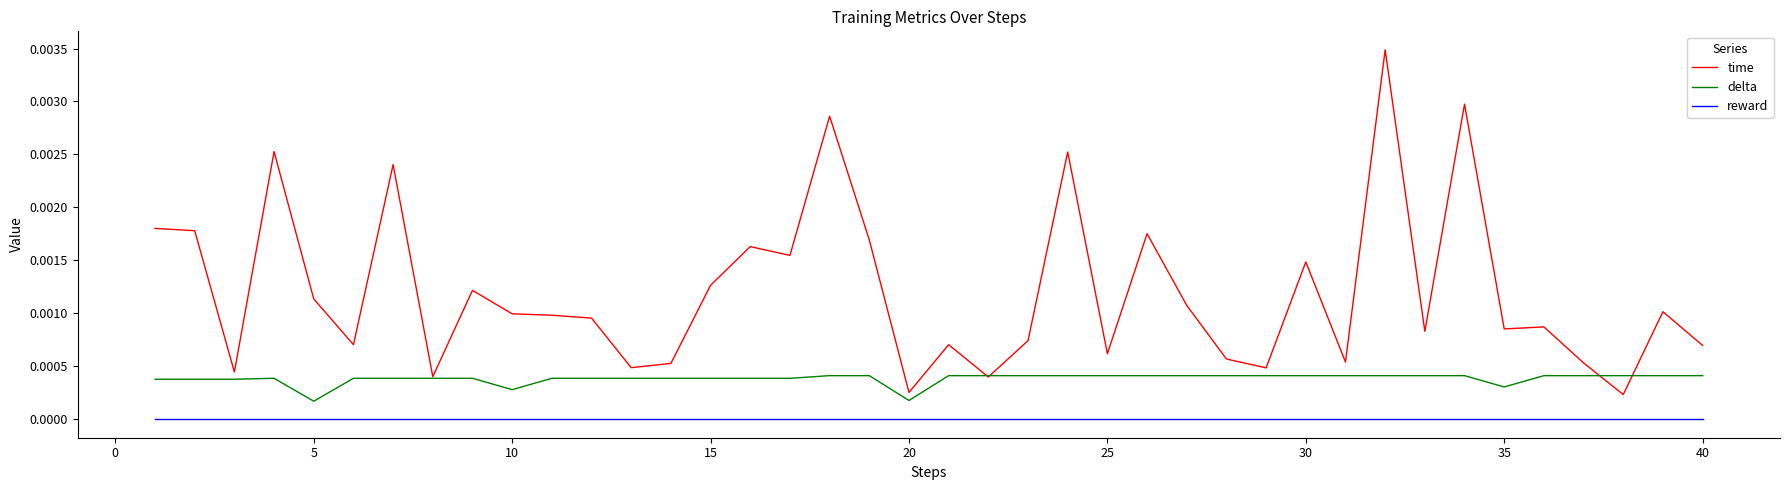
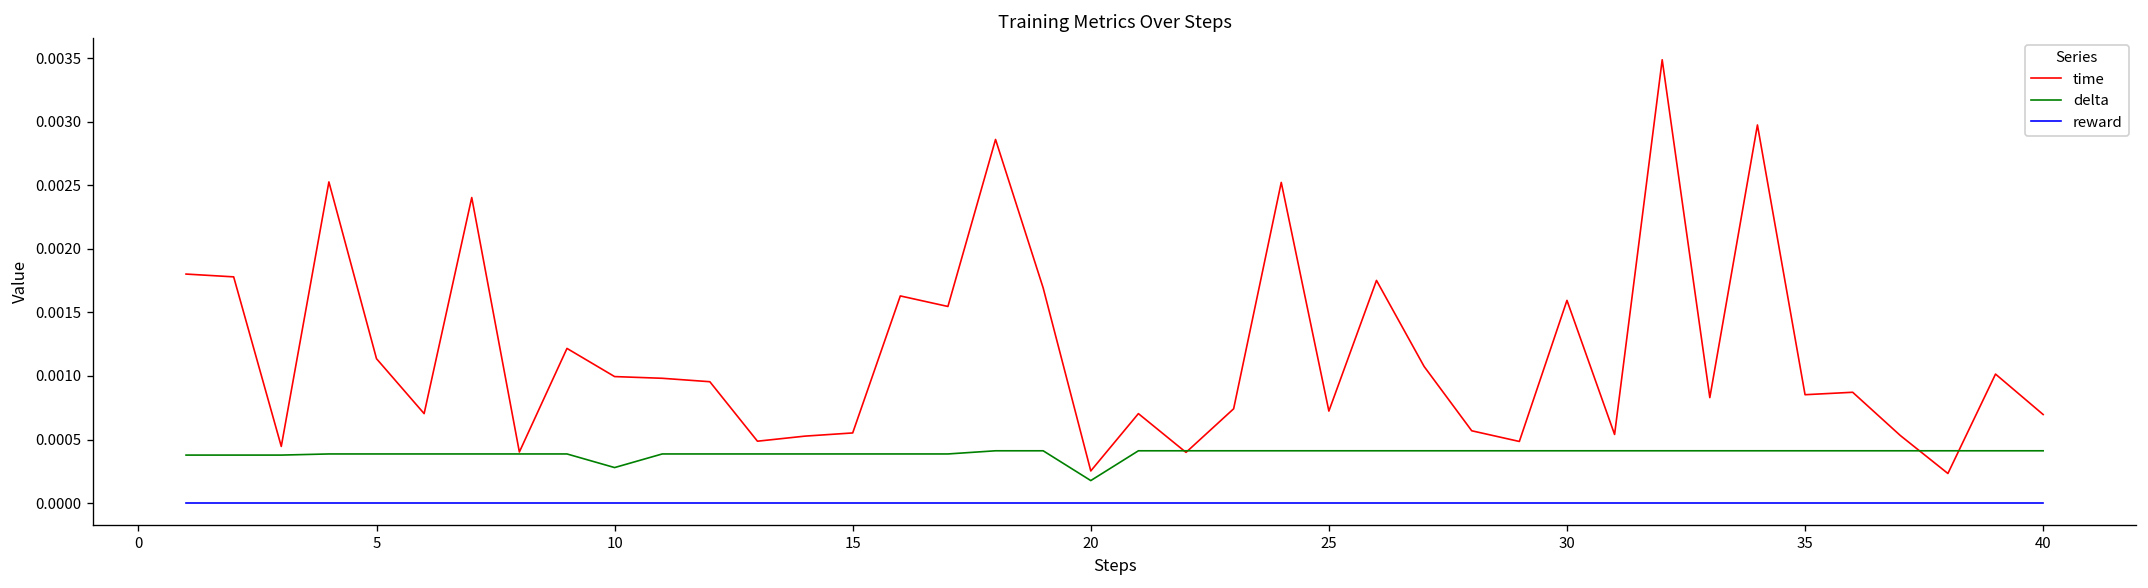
  {
    "time": {
      "5": 0.00114,
      "10": 0.00100,
-     "15": 0.00127,
+     "15": 0.00055,
      "20": 0.00025,
-     "25": 0.00062,
-     "30": 0.00149,
+     "25": 0.00072,
+     "30": 0.00159,
      "35": 0.00085,
      "40": 0.00070
    },
    "delta": {
-     "5": 0.00017,
+     "5": 0.00039,
      "10": 0.00028,
      "15": 0.00039,
      "20": 0.00018,
      "25": 0.00041,
      "30": 0.00041,
-     "35": 0.00030,
+     "35": 0.00041,
      "40": 0.00041
    },
    "reward": {
      "5": 0.00000,
      "10": 0.00000,
      "15": 0.00000,
      "20": 0.00000,
      "25": 0.00000,
      "30": 0.00000,
      "35": 0.00000,
      "40": 0.00000
    }
  }
